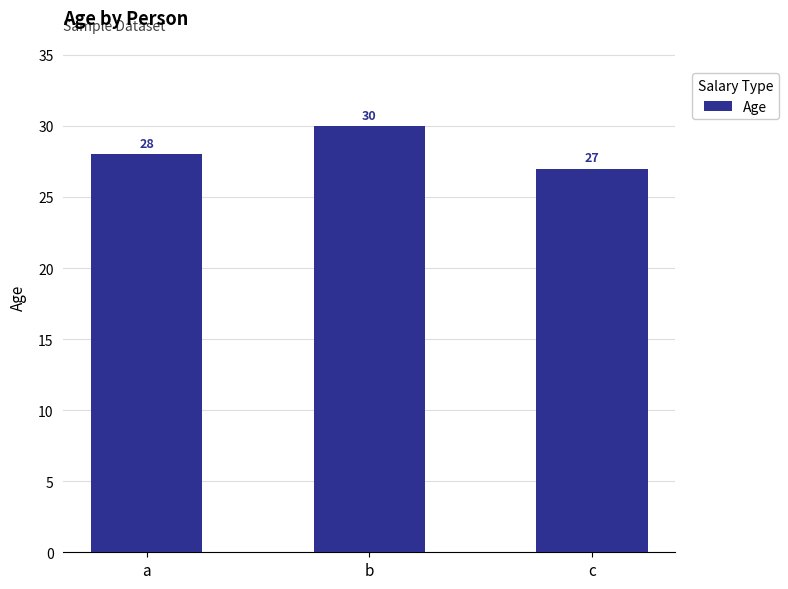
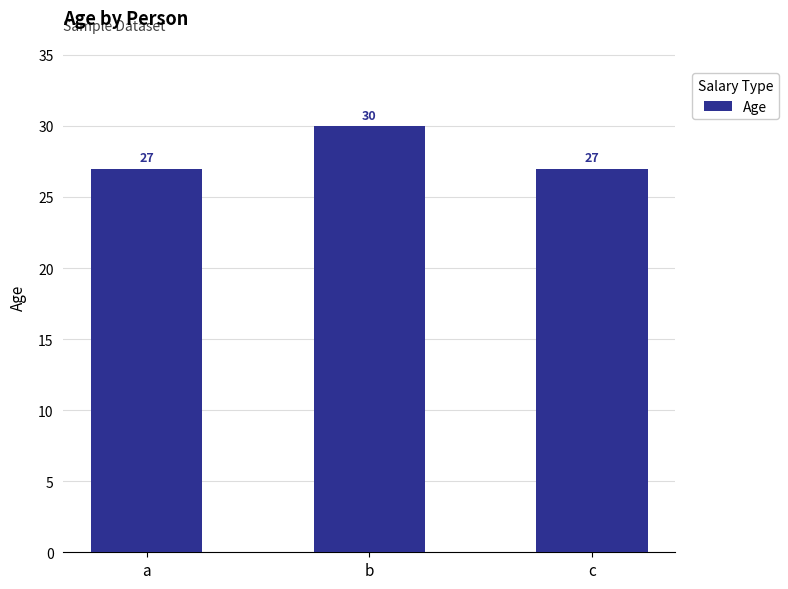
  {
-   "a": 28,
+   "a": 27,
    "b": 30,
    "c": 27
  }
